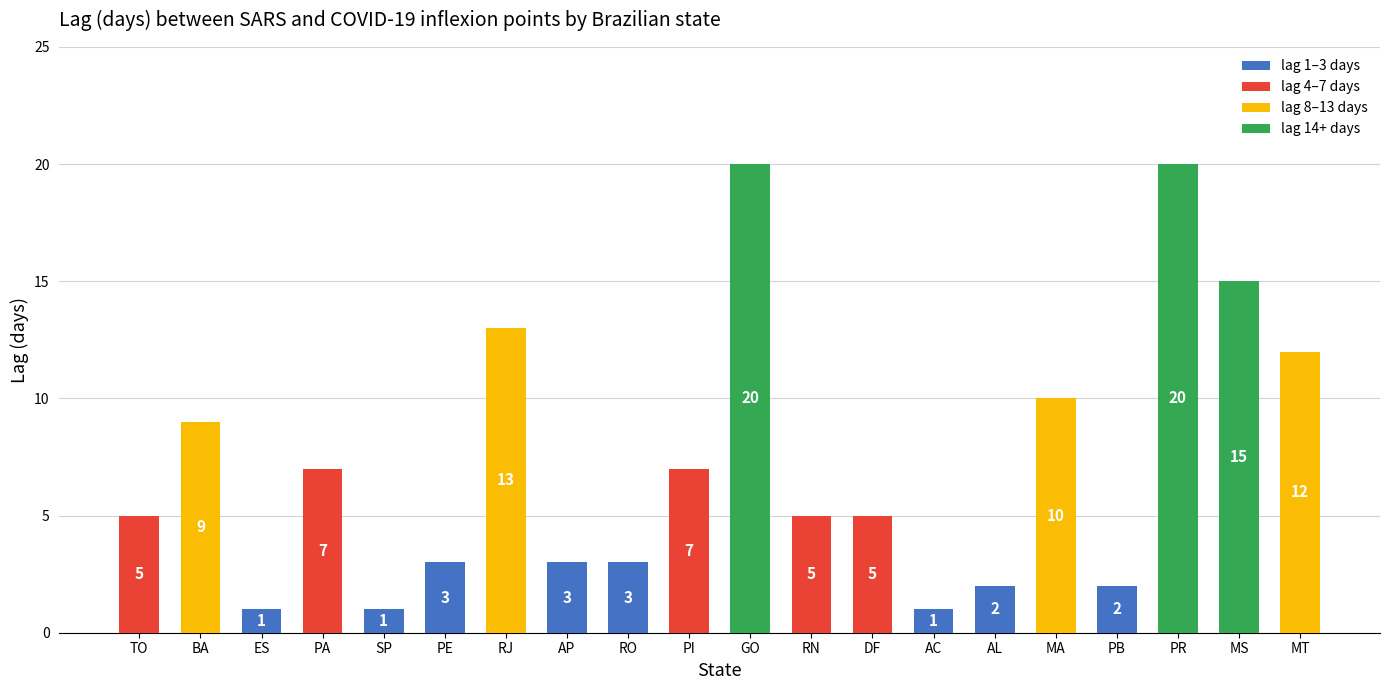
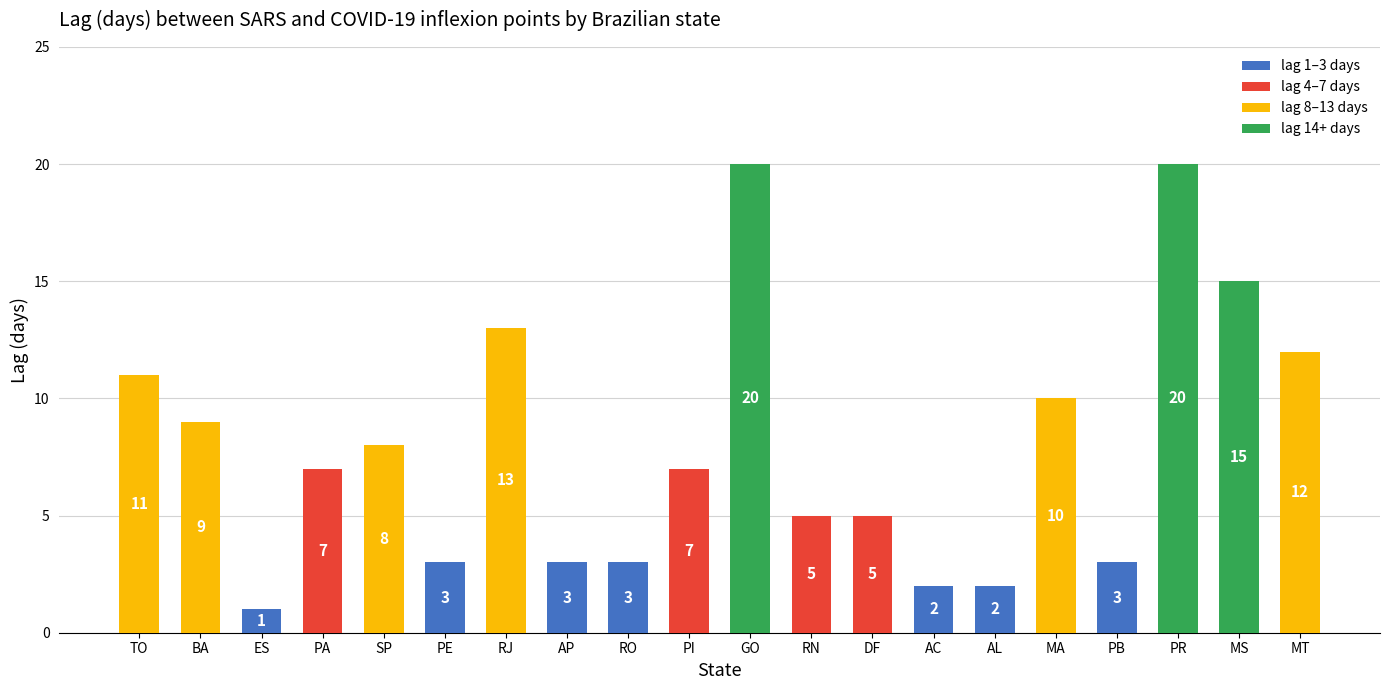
  {
-   "TO": 5,
+   "TO": 11,
    "BA": 9,
    "ES": 1,
    "PA": 7,
-   "SP": 1,
+   "SP": 8,
    "PE": 3,
    "RJ": 13,
    "AP": 3,
    "RO": 3,
    "PI": 7,
    "GO": 20,
    "RN": 5,
    "DF": 5,
-   "AC": 1,
+   "AC": 2,
    "AL": 2,
    "MA": 10,
-   "PB": 2,
+   "PB": 3,
    "PR": 20,
    "MS": 15,
    "MT": 12
  }
